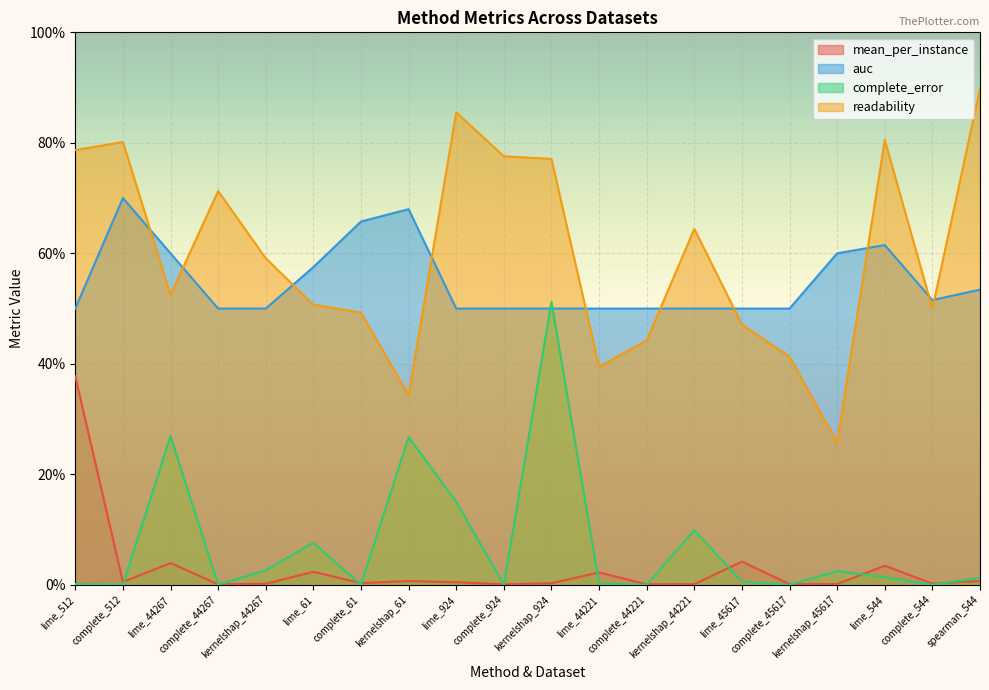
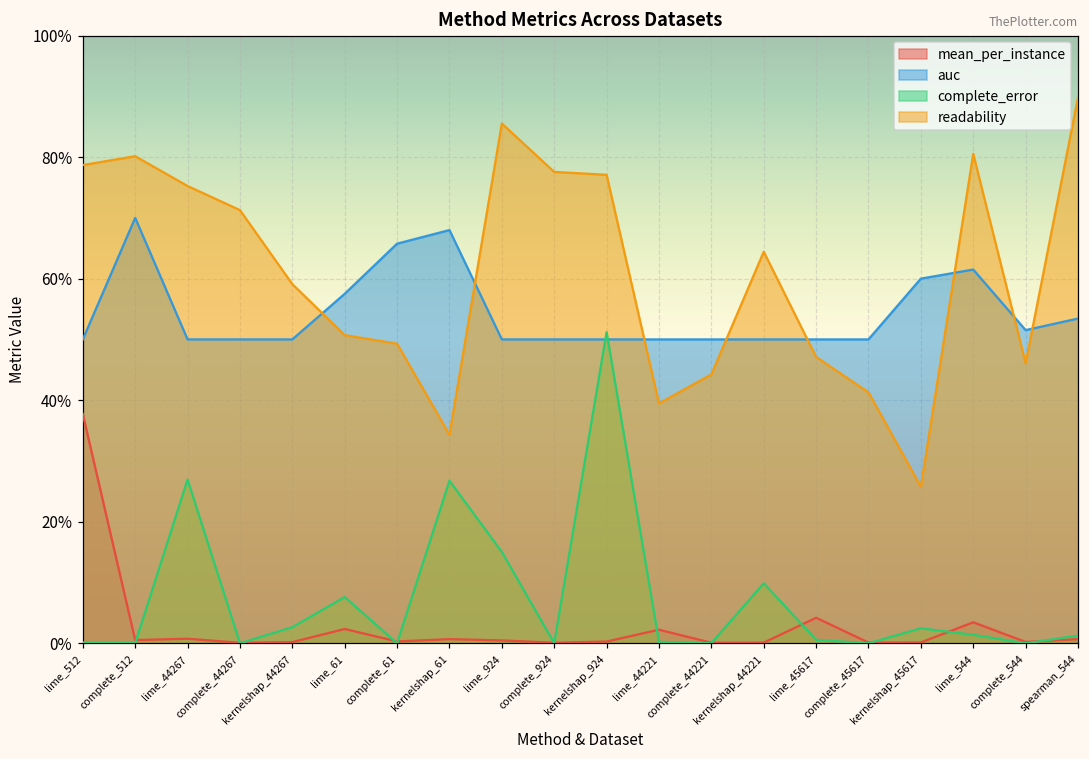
  {
    "mean_per_instance": {
      "lime_512": "38%",
      "complete_512": "1%",
-     "lime_44267": "4%",
+     "lime_44267": "1%",
      "kernelshap_44267": "0%",
      "lime_61": "2%",
      "kernelshap_61": "1%",
      "lime_924": "0%",
      "kernelshap_924": "0%",
      "lime_44221": "2%",
      "kernelshap_44221": "0%",
      "lime_45617": "4%",
      "kernelshap_45617": "0%",
      "lime_544": "3%",
      "spearman_544": "1%"
    },
    "auc": {
      "lime_512": "50%",
      "complete_512": "70%",
-     "lime_44267": "60%",
+     "lime_44267": "50%",
      "complete_44267": "50%",
      "kernelshap_44267": "50%",
      "lime_61": "58%",
      "complete_61": "66%",
      "kernelshap_61": "68%",
      "lime_924": "50%",
      "complete_924": "50%",
      "kernelshap_924": "50%",
      "lime_44221": "50%",
      "complete_44221": "50%",
      "kernelshap_44221": "50%",
      "lime_45617": "50%",
      "complete_45617": "50%",
      "kernelshap_45617": "60%",
      "lime_544": "61%",
      "complete_544": "52%",
      "spearman_544": "53%"
    },
    "complete_error": {
      "lime_512": "0%",
      "complete_512": "0%",
      "lime_44267": "27%",
      "kernelshap_44267": "3%",
      "lime_61": "8%",
      "kernelshap_61": "27%",
      "lime_924": "15%",
      "kernelshap_924": "51%",
      "lime_44221": "0%",
      "kernelshap_44221": "10%",
      "lime_45617": "1%",
      "kernelshap_45617": "2%",
      "lime_544": "1%",
      "spearman_544": "1%"
    },
    "readability": {
      "lime_512": "79%",
      "complete_512": "80%",
-     "lime_44267": "52%",
+     "lime_44267": "75%",
      "complete_44267": "71%",
      "kernelshap_44267": "59%",
      "lime_61": "51%",
      "complete_61": "49%",
      "kernelshap_61": "34%",
      "lime_924": "86%",
      "complete_924": "78%",
      "kernelshap_924": "77%",
      "lime_44221": "39%",
      "complete_44221": "44%",
      "kernelshap_44221": "64%",
      "lime_45617": "47%",
      "complete_45617": "41%",
      "kernelshap_45617": "26%",
      "lime_544": "81%",
-     "complete_544": "50%",
+     "complete_544": "46%",
      "spearman_544": "90%"
    }
  }
